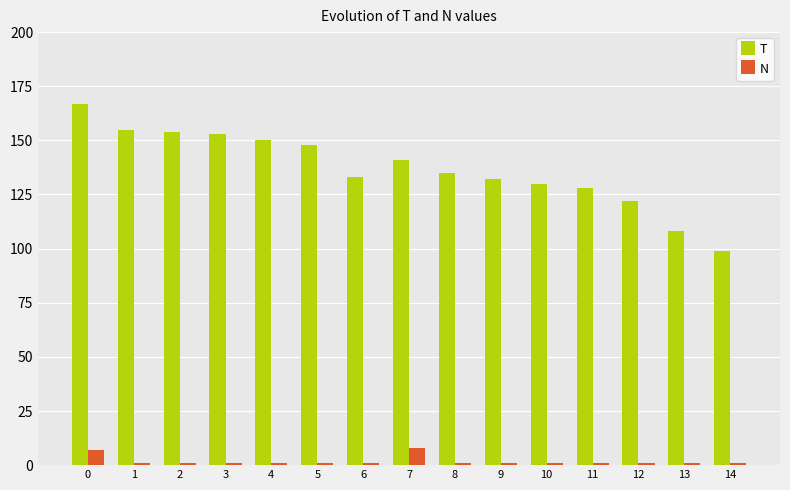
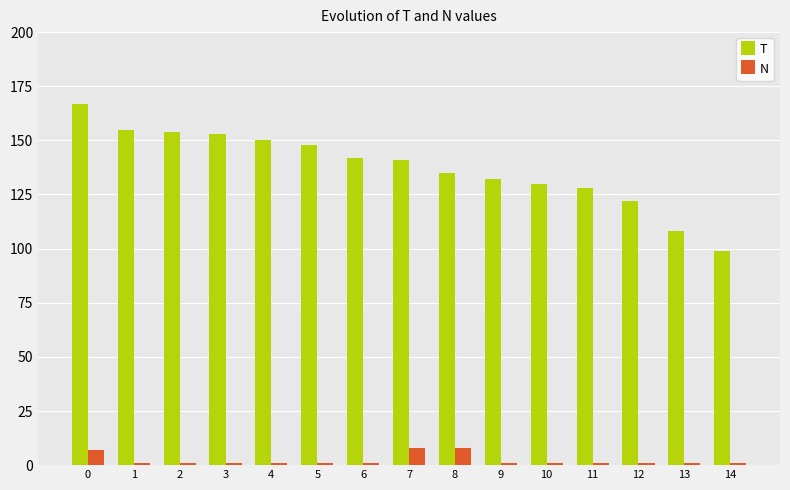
  {
    "T": {
      "0": 167,
      "1": 155,
      "2": 154,
      "3": 153,
      "4": 150,
      "5": 148,
-     "6": 133,
+     "6": 142,
      "7": 141,
      "8": 135,
      "9": 132,
      "10": 130,
      "11": 128,
      "12": 122,
      "13": 108,
      "14": 99
    },
    "N": {
      "0": 7,
      "7": 8,
-     "8": 1
+     "8": 8
    }
  }
